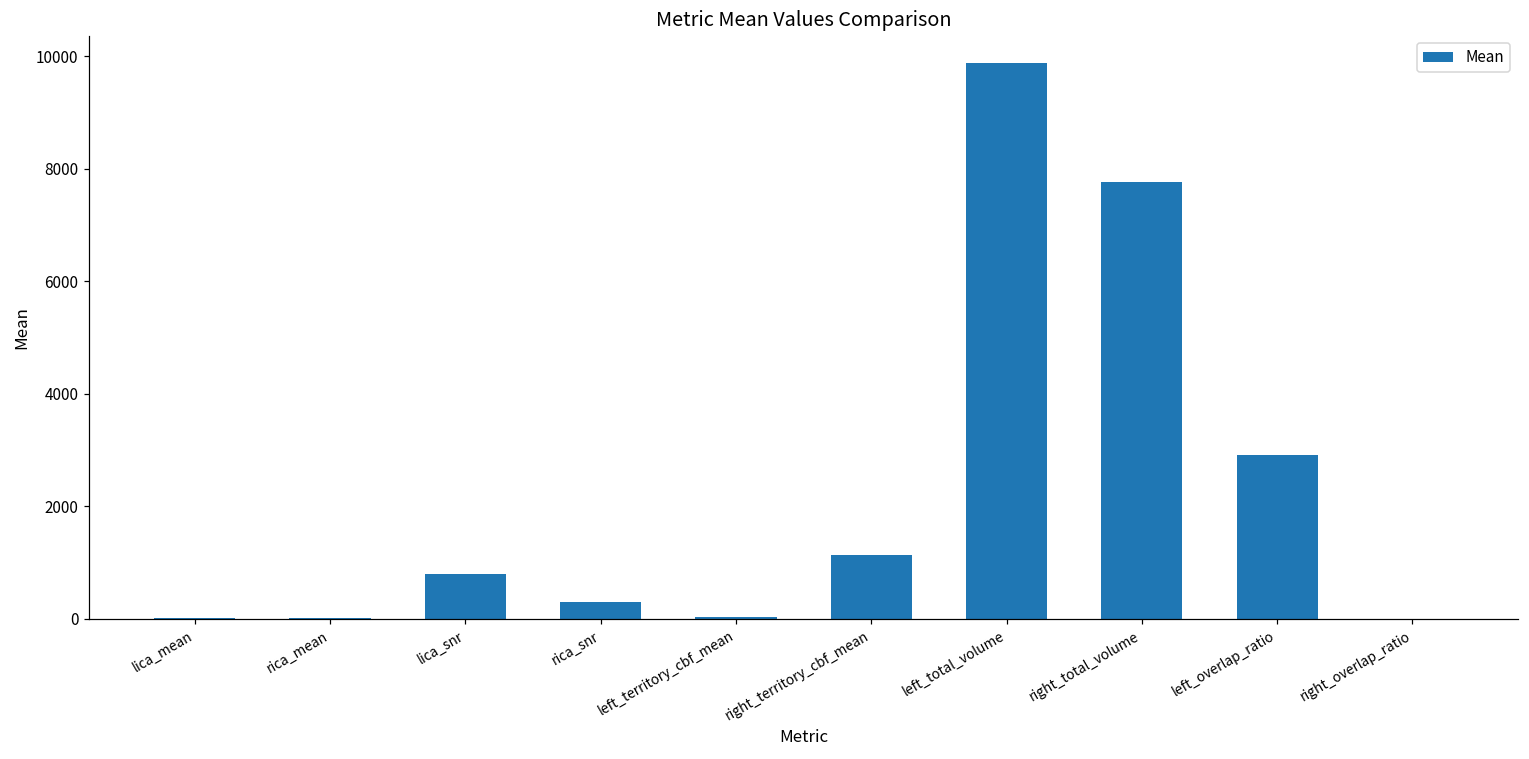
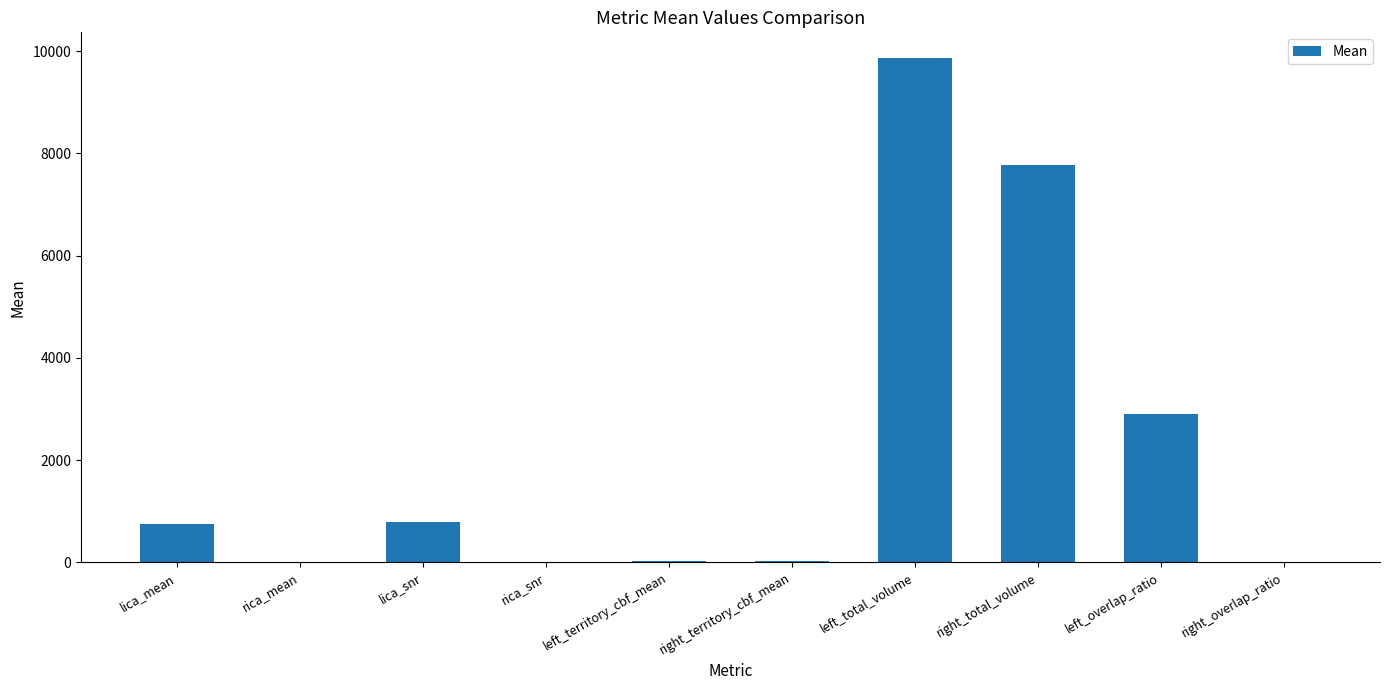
  {
-   "lica_mean": 0,
+   "lica_mean": 800,
    "lica_snr": 800,
-   "rica_snr": 300,
-   "right_territory_cbf_mean": 1100,
+   "rica_snr": 0,
+   "right_territory_cbf_mean": 0,
    "left_total_volume": 9900,
    "right_total_volume": 7800,
    "left_overlap_ratio": 2900
  }
